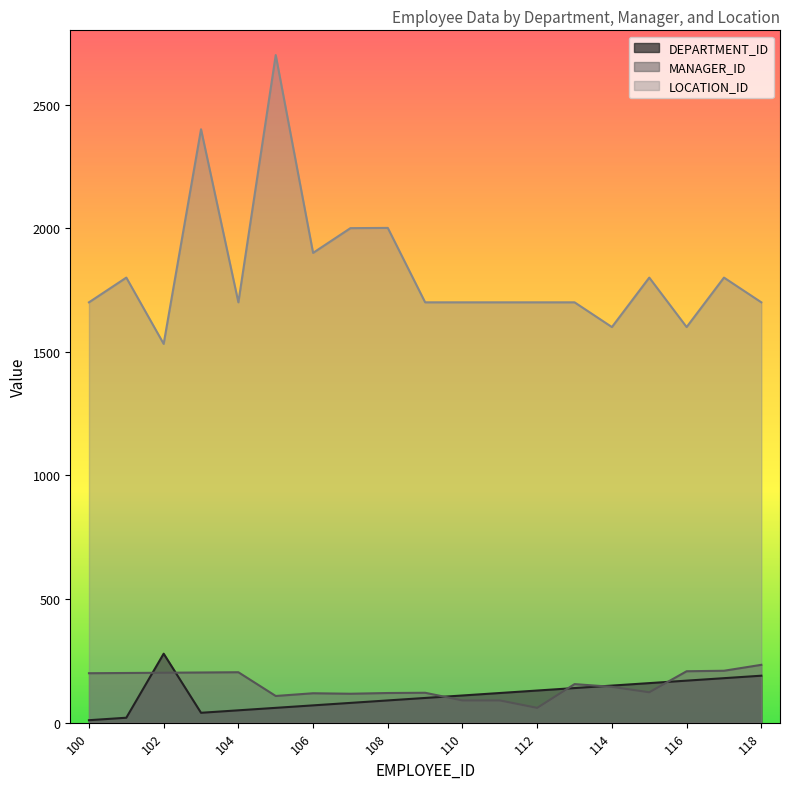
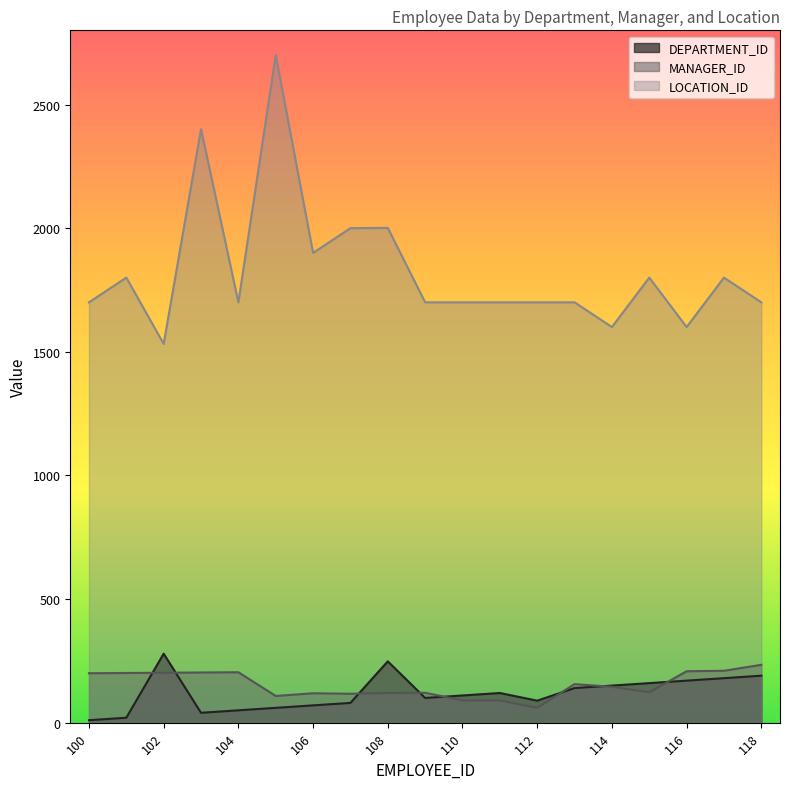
  {
    "DEPARTMENT_ID": {
      "100": 10,
      "102": 280,
      "104": 50,
      "106": 70,
-     "108": 90,
+     "108": 250,
      "110": 110,
-     "112": 130,
+     "112": 90,
      "116": 170,
      "118": 190
    },
    "MANAGER_ID": {
      "100": 200,
      "102": 200,
      "104": 200,
      "106": 120,
      "108": 120,
      "110": 90,
      "112": 60,
      "116": 210,
      "118": 230
    },
    "LOCATION_ID": {
      "100": 1700,
      "102": 1530,
      "104": 1700,
      "106": 1900,
      "108": 2000,
      "110": 1700,
      "112": 1700,
      "114": 1600,
      "116": 1600,
      "118": 1700
    }
  }
